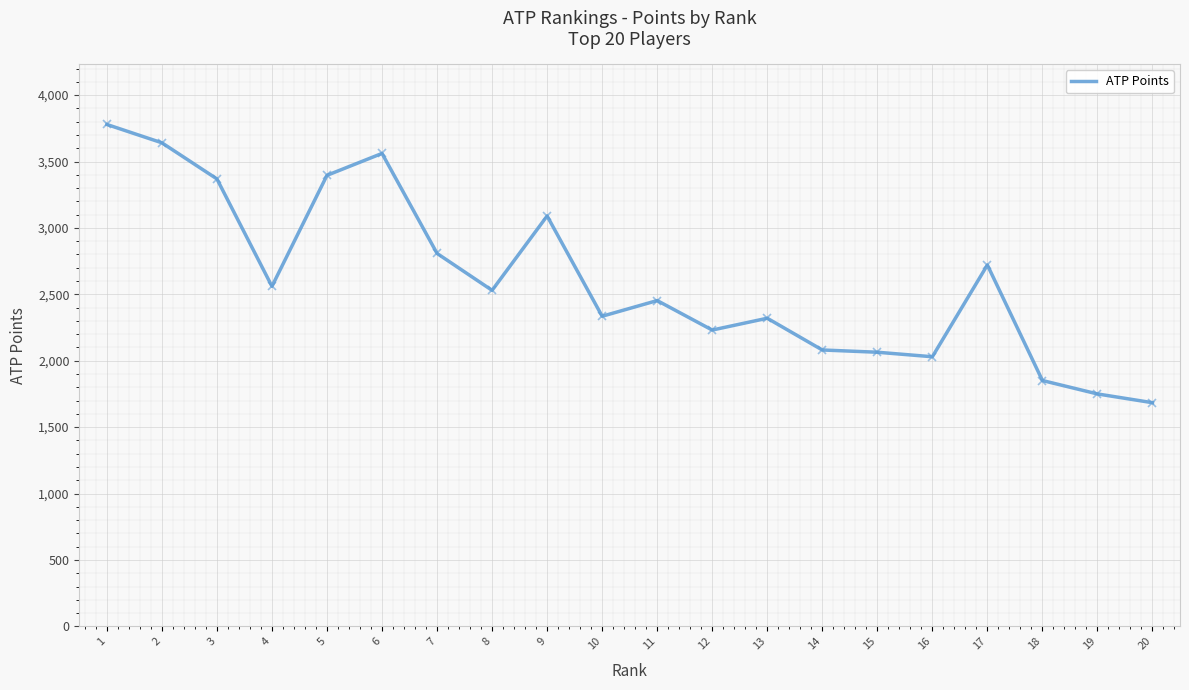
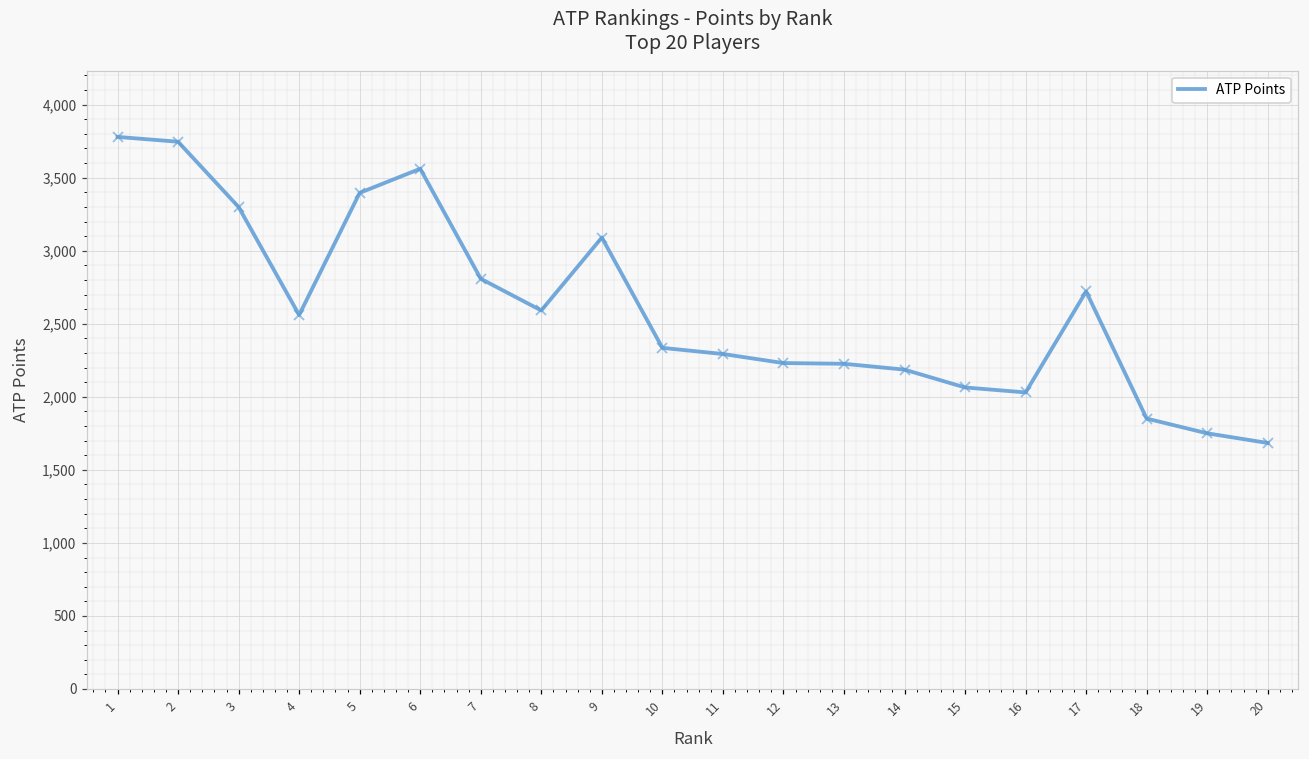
  {
    "1": "3,780",
-   "2": "3,640",
-   "3": "3,370",
+   "2": "3,750",
+   "3": "3,300",
    "4": "2,560",
    "5": "3,400",
    "6": "3,560",
    "7": "2,810",
-   "8": "2,530",
+   "8": "2,590",
    "9": "3,090",
    "10": "2,340",
-   "11": "2,450",
+   "11": "2,290",
    "12": "2,230",
-   "13": "2,320",
-   "14": "2,080",
+   "13": "2,230",
+   "14": "2,190",
    "15": "2,060",
    "16": "2,030",
    "17": "2,720",
    "18": "1,850",
    "19": "1,750",
    "20": "1,680"
  }
